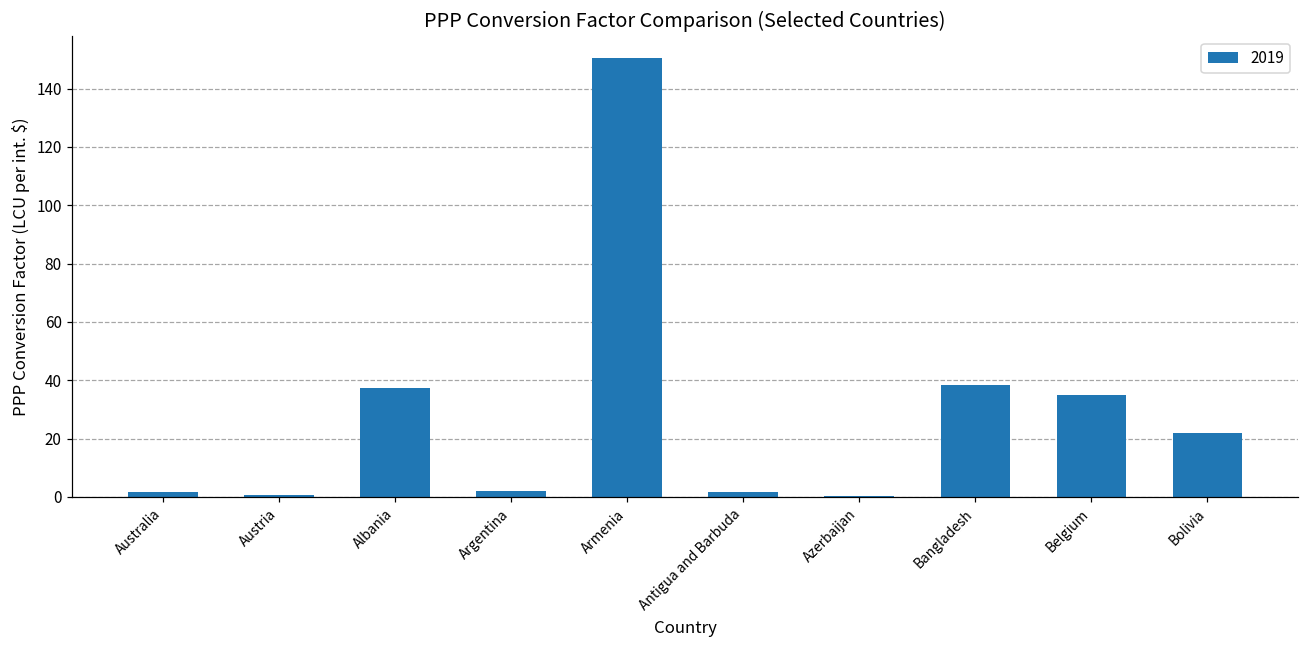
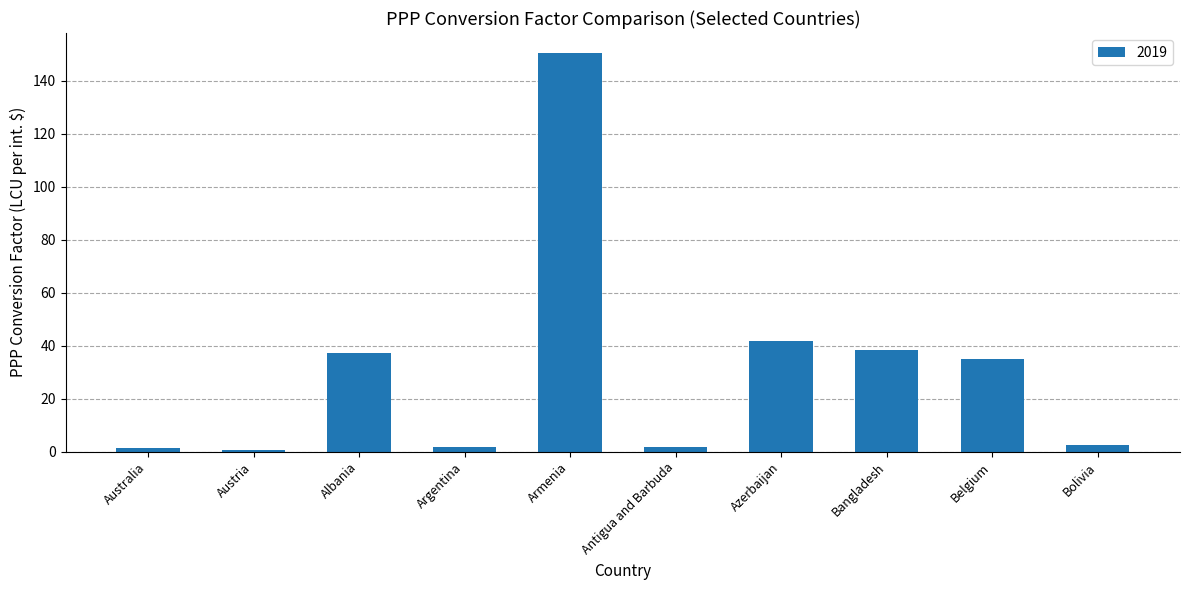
  {
    "Australia": 1,
    "Albania": 37,
    "Argentina": 2,
    "Armenia": 150,
    "Antigua and Barbuda": 2,
-   "Azerbaijan": 0,
+   "Azerbaijan": 42,
    "Bangladesh": 38,
    "Belgium": 35,
-   "Bolivia": 22
+   "Bolivia": 2
  }
